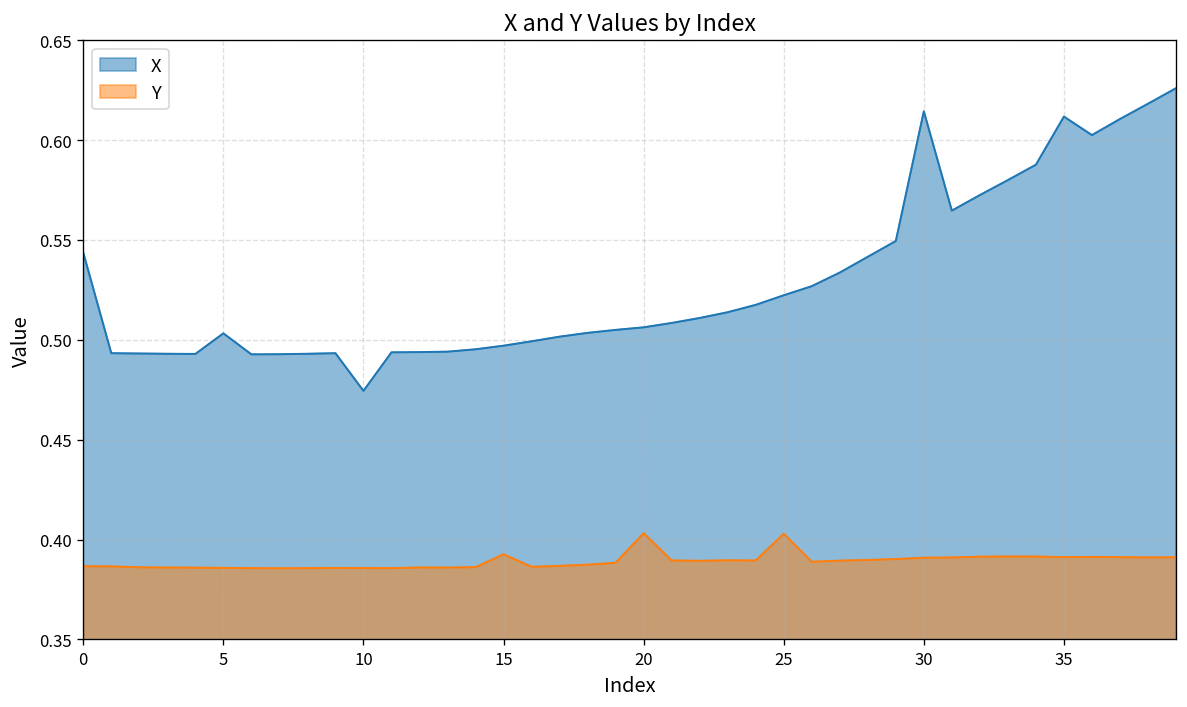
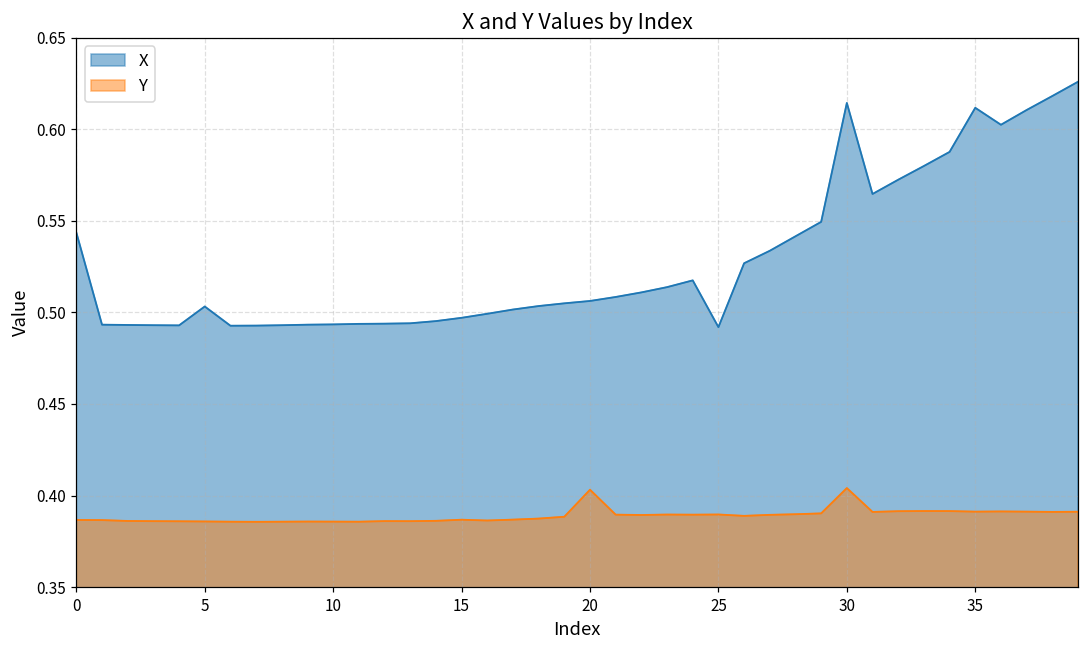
  {
    "X": {
      "0": 0.544,
      "5": 0.503,
-     "10": 0.474,
+     "10": 0.493,
      "15": 0.497,
      "20": 0.506,
-     "25": 0.522,
+     "25": 0.492,
      "30": 0.614,
      "35": 0.612
    },
    "Y": {
      "0": 0.387,
      "5": 0.386,
      "10": 0.386,
-     "15": 0.393,
+     "15": 0.387,
      "20": 0.403,
-     "25": 0.403,
-     "30": 0.391,
+     "25": 0.390,
+     "30": 0.404,
      "35": 0.391
    }
  }
